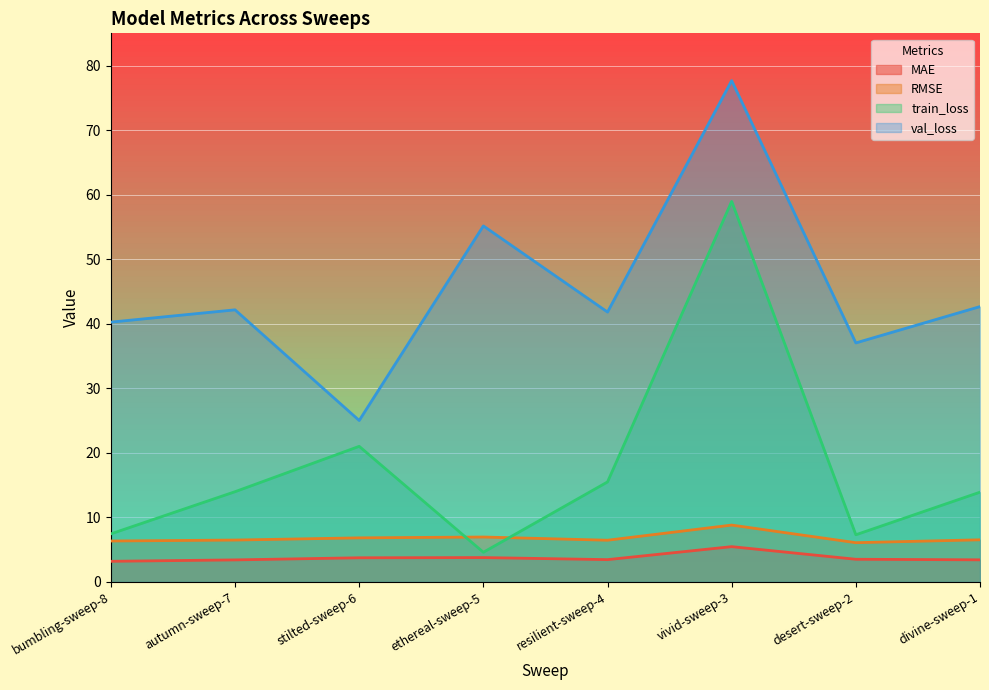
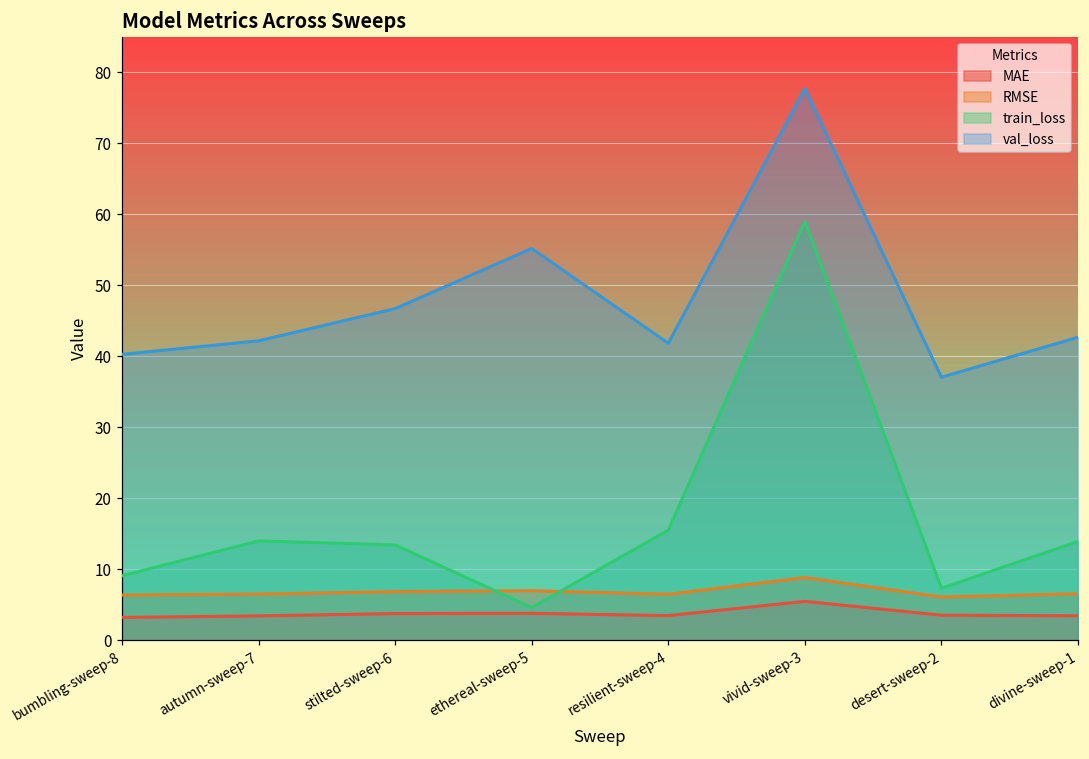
  {
    "train_loss": {
-     "bumbling-sweep-8": 7,
+     "bumbling-sweep-8": 9,
      "autumn-sweep-7": 14,
-     "stilted-sweep-6": 21,
+     "stilted-sweep-6": 13,
      "ethereal-sweep-5": 5,
      "resilient-sweep-4": 15,
      "vivid-sweep-3": 59,
      "desert-sweep-2": 7,
      "divine-sweep-1": 14
    },
    "val_loss": {
      "bumbling-sweep-8": 40,
      "autumn-sweep-7": 42,
-     "stilted-sweep-6": 25,
+     "stilted-sweep-6": 47,
      "ethereal-sweep-5": 55,
      "resilient-sweep-4": 42,
      "vivid-sweep-3": 78,
      "desert-sweep-2": 37,
      "divine-sweep-1": 43
    }
  }
